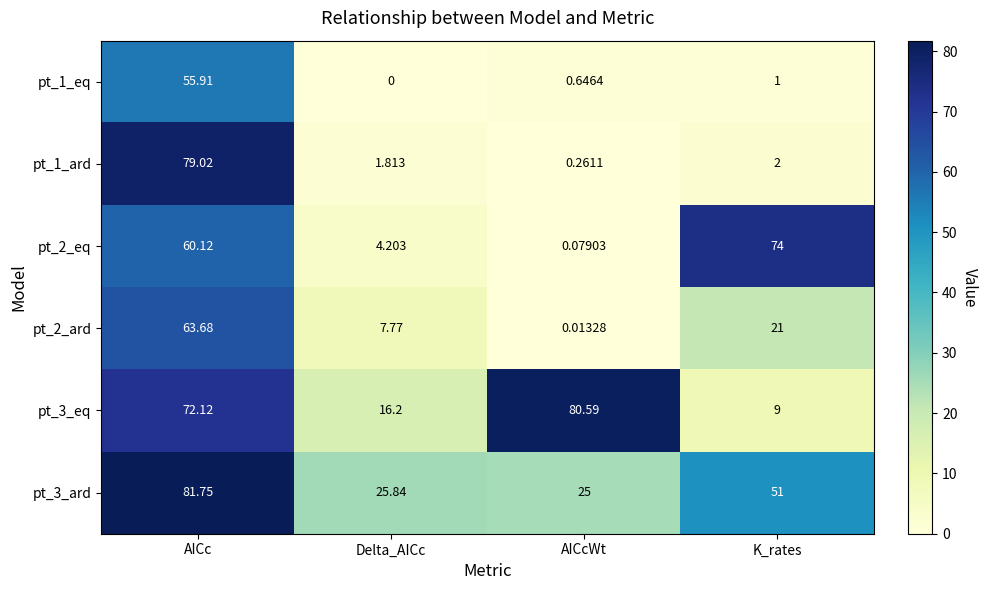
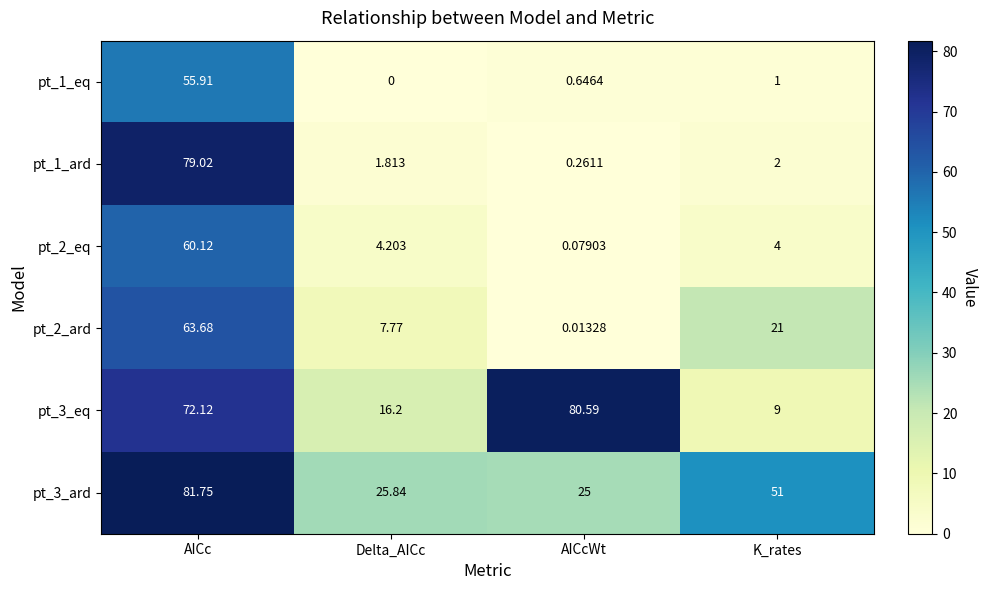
  {
    "pt_1_eq": {
      "AICc": 55.91,
      "Delta_AICc": 0,
      "AICcWt": 0.6464,
      "K_rates": 1
    },
    "pt_1_ard": {
      "AICc": 79.02,
      "Delta_AICc": 1.813,
      "AICcWt": 0.2611,
      "K_rates": 2
    },
    "pt_2_eq": {
      "AICc": 60.12,
      "Delta_AICc": 4.203,
      "AICcWt": 0.07903,
-     "K_rates": 74
+     "K_rates": 4
    },
    "pt_2_ard": {
      "AICc": 63.68,
      "Delta_AICc": 7.77,
      "AICcWt": 0.01328,
      "K_rates": 21
    },
    "pt_3_eq": {
      "AICc": 72.12,
      "Delta_AICc": 16.2,
      "AICcWt": 80.59,
      "K_rates": 9
    },
    "pt_3_ard": {
      "AICc": 81.75,
      "Delta_AICc": 25.84,
      "AICcWt": 25,
      "K_rates": 51
    }
  }
